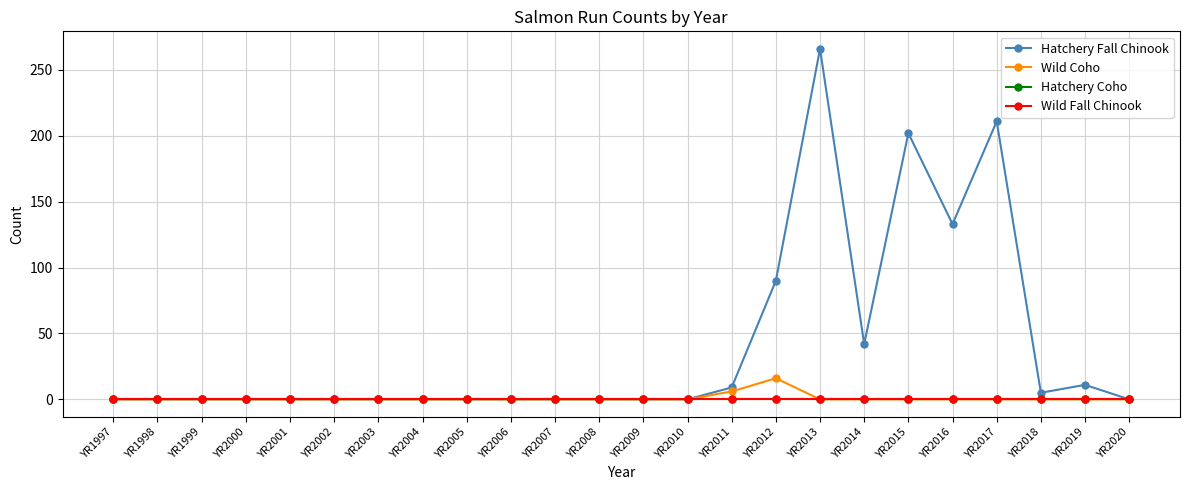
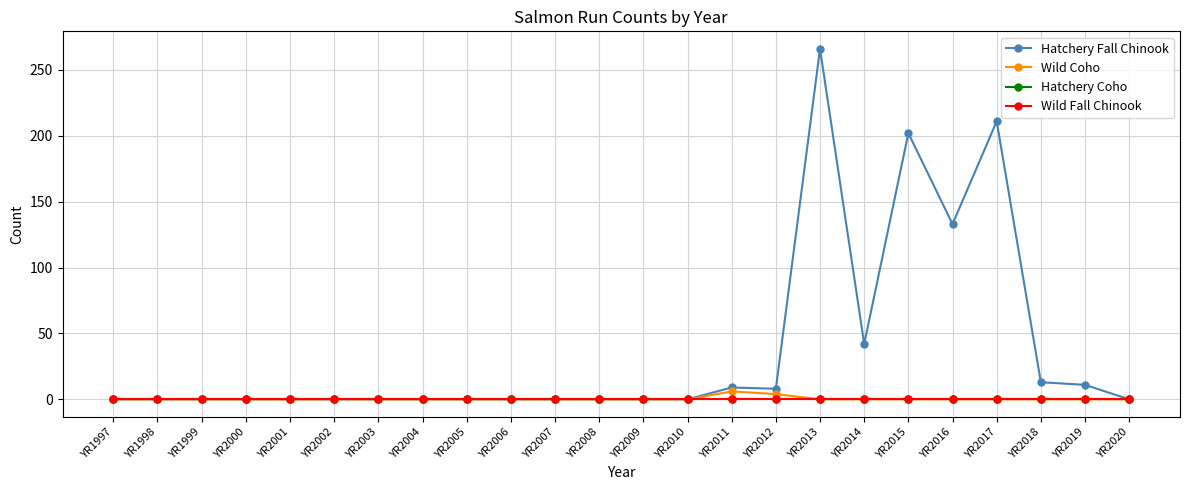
  {
    "Hatchery Fall Chinook": {
      "YR2011": 9,
-     "YR2012": 90,
+     "YR2012": 8,
      "YR2013": 266,
      "YR2014": 42,
      "YR2015": 202,
      "YR2016": 133,
      "YR2017": 211,
-     "YR2018": 5,
+     "YR2018": 13,
      "YR2019": 11
    },
    "Wild Coho": {
      "YR2011": 6,
-     "YR2012": 16
+     "YR2012": 4
    },
    "Wild Fall Chinook": {
      "YR2011": 0,
      "YR2012": 0
    }
  }
